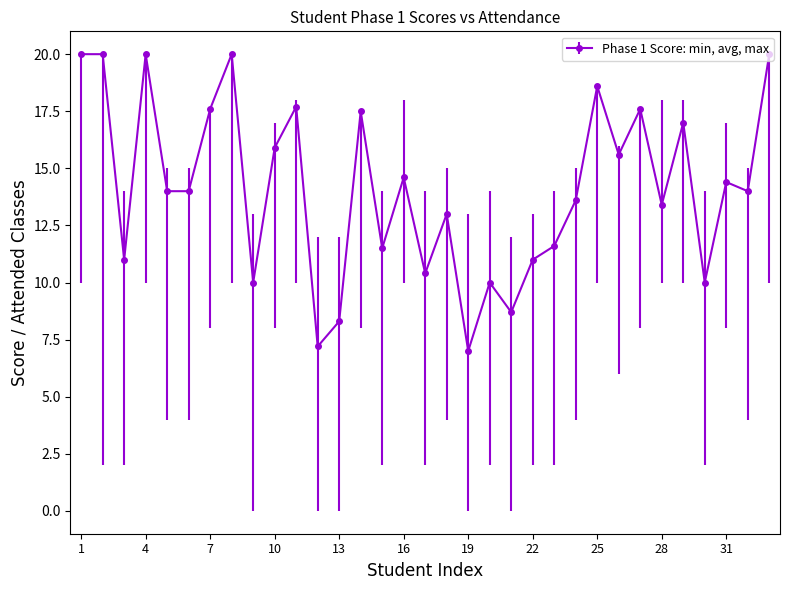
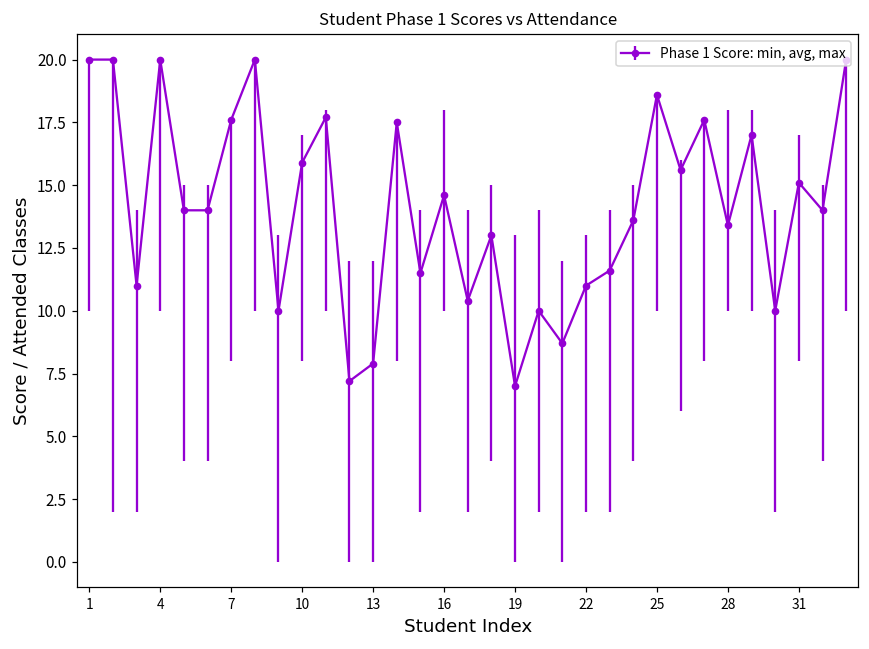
  {
    "1": 20.0,
    "4": 20.0,
    "7": 17.6,
    "10": 15.9,
-   "13": 8.3,
+   "13": 7.9,
    "16": 14.6,
    "19": 7.0,
    "22": 11.0,
    "25": 18.6,
    "28": 13.4,
-   "31": 14.4
+   "31": 15.1
  }
